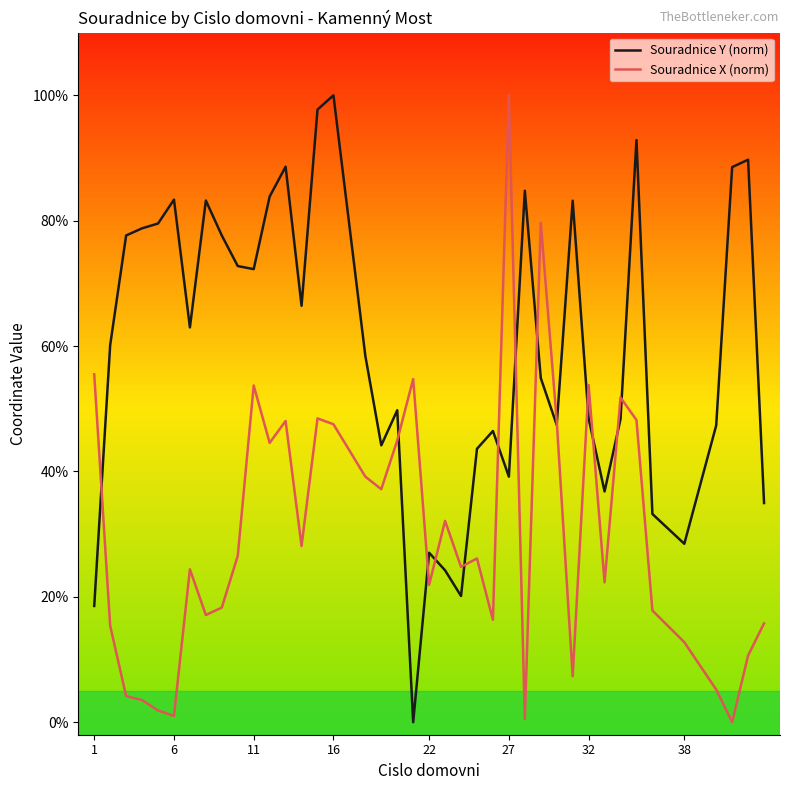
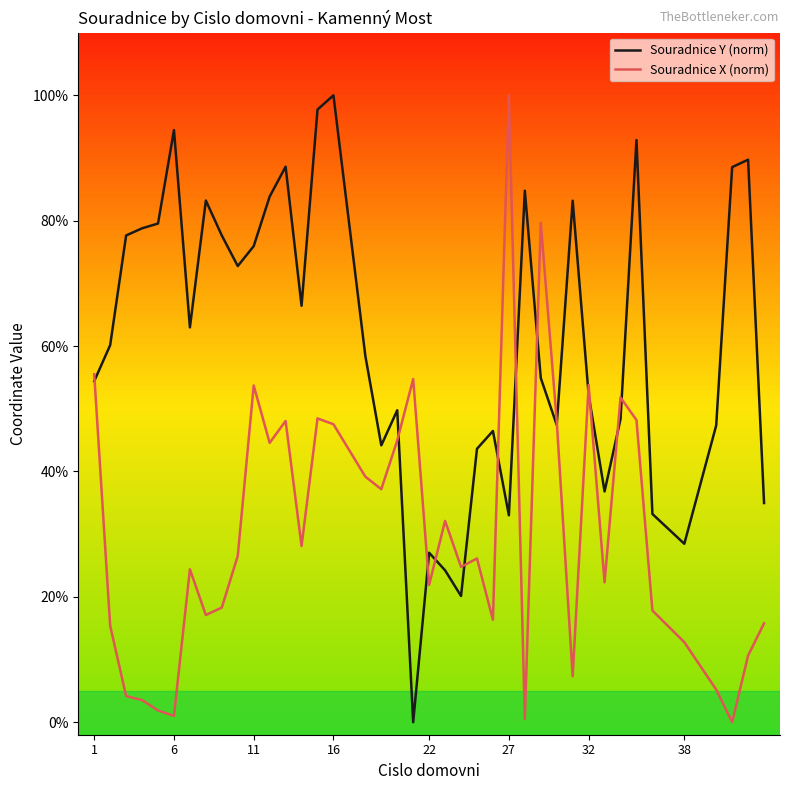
  {
    "Souradnice Y (norm)": {
-     "1": "19%",
-     "6": "83%",
-     "11": "72%",
+     "1": "54%",
+     "6": "94%",
+     "11": "76%",
      "16": "100%",
      "22": "27%",
-     "27": "39%",
-     "32": "48%",
+     "27": "33%",
+     "32": "52%",
      "38": "28%"
    },
    "Souradnice X (norm)": {
      "1": "56%",
      "11": "54%",
      "16": "48%",
      "22": "22%",
      "27": "100%",
      "32": "54%",
      "38": "13%"
    }
  }
